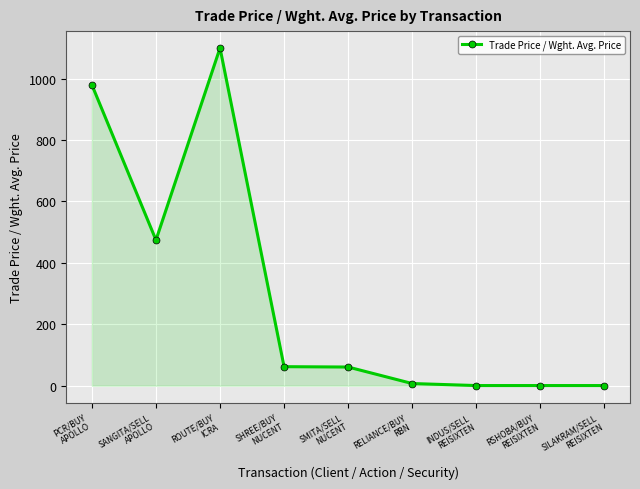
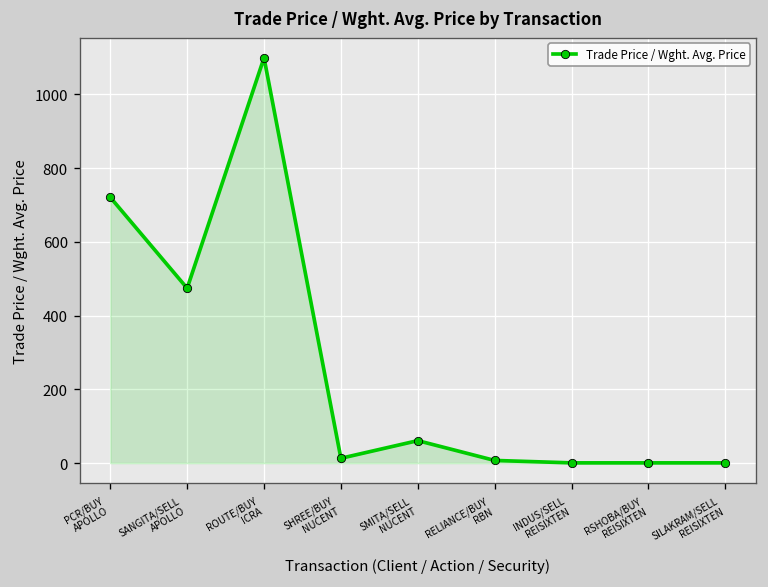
  {
-   "PCR/BUY APOLLO": 980,
+   "PCR/BUY APOLLO": 720,
    "SANGITA/SELL APOLLO": 470,
    "ROUTE/BUY ICRA": 1100,
-   "SHREE/BUY NUCENT": 60,
+   "SHREE/BUY NUCENT": 10,
    "SMITA/SELL NUCENT": 60,
    "RELIANCE/BUY RBN": 10,
    "INDUS/SELL REISIXTEN": 0,
    "RSHOBA/BUY REISIXTEN": 0,
    "SILAKRAM/SELL REISIXTEN": 0
  }
